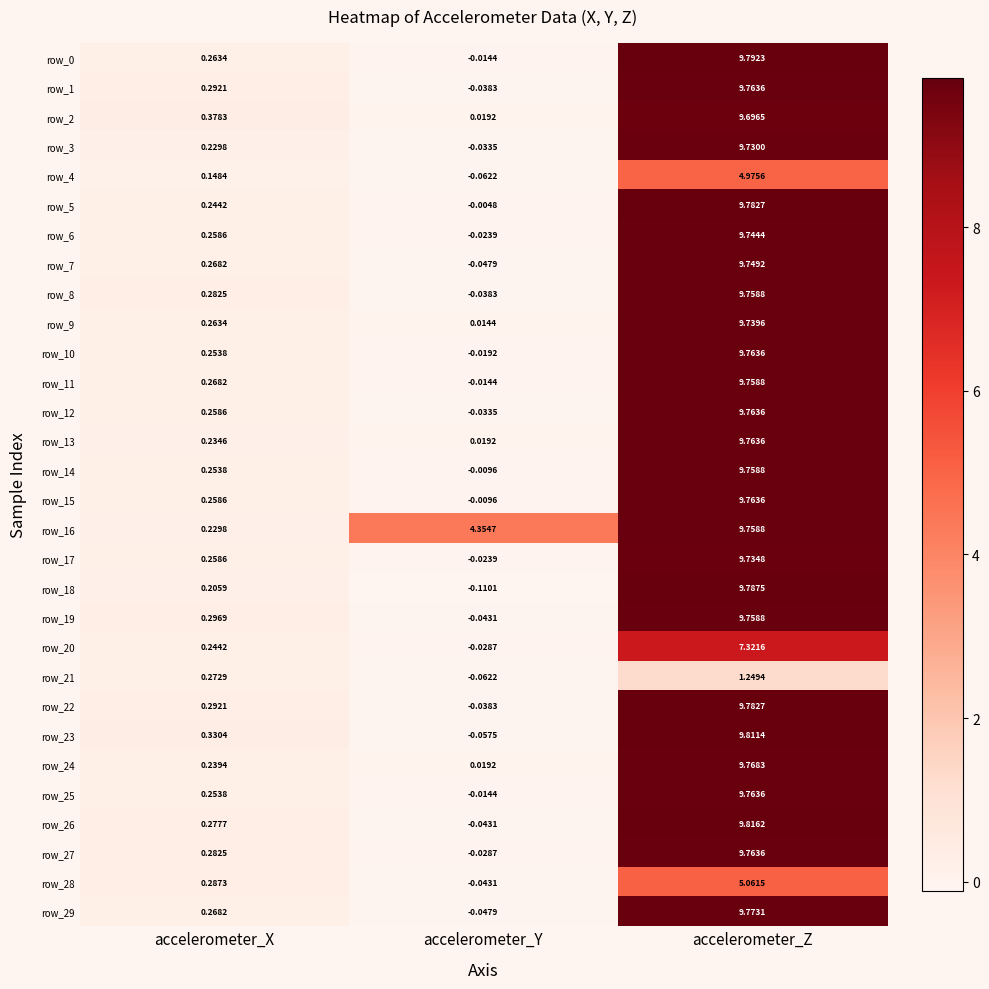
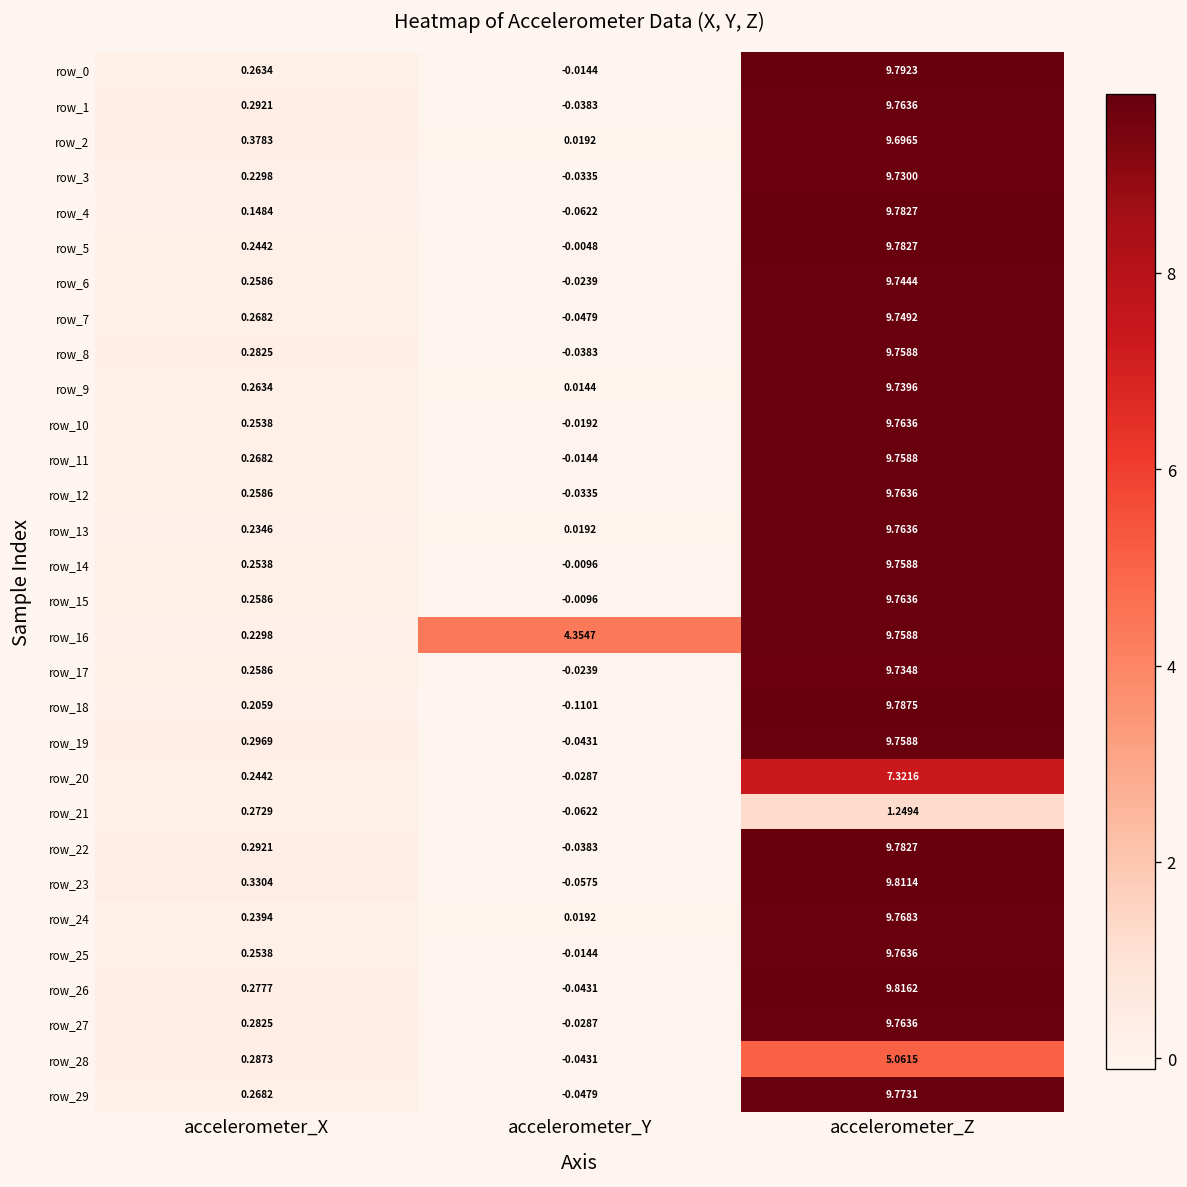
  {
    "row_0": {
      "accelerometer_X": 0.2634,
      "accelerometer_Y": -0.0144,
      "accelerometer_Z": 9.7923
    },
    "row_1": {
      "accelerometer_X": 0.2921,
      "accelerometer_Y": -0.0383,
      "accelerometer_Z": 9.7636
    },
    "row_2": {
      "accelerometer_X": 0.3783,
      "accelerometer_Y": 0.0192,
      "accelerometer_Z": 9.6965
    },
    "row_3": {
      "accelerometer_X": 0.2298,
      "accelerometer_Y": -0.0335,
      "accelerometer_Z": 9.7300
    },
    "row_4": {
      "accelerometer_X": 0.1484,
      "accelerometer_Y": -0.0622,
-     "accelerometer_Z": 4.9756
+     "accelerometer_Z": 9.7827
    },
    "row_5": {
      "accelerometer_X": 0.2442,
      "accelerometer_Y": -0.0048,
      "accelerometer_Z": 9.7827
    },
    "row_6": {
      "accelerometer_X": 0.2586,
      "accelerometer_Y": -0.0239,
      "accelerometer_Z": 9.7444
    },
    "row_7": {
      "accelerometer_X": 0.2682,
      "accelerometer_Y": -0.0479,
      "accelerometer_Z": 9.7492
    },
    "row_8": {
      "accelerometer_X": 0.2825,
      "accelerometer_Y": -0.0383,
      "accelerometer_Z": 9.7588
    },
    "row_9": {
      "accelerometer_X": 0.2634,
      "accelerometer_Y": 0.0144,
      "accelerometer_Z": 9.7396
    },
    "row_10": {
      "accelerometer_X": 0.2538,
      "accelerometer_Y": -0.0192,
      "accelerometer_Z": 9.7636
    },
    "row_11": {
      "accelerometer_X": 0.2682,
      "accelerometer_Y": -0.0144,
      "accelerometer_Z": 9.7588
    },
    "row_12": {
      "accelerometer_X": 0.2586,
      "accelerometer_Y": -0.0335,
      "accelerometer_Z": 9.7636
    },
    "row_13": {
      "accelerometer_X": 0.2346,
      "accelerometer_Y": 0.0192,
      "accelerometer_Z": 9.7636
    },
    "row_14": {
      "accelerometer_X": 0.2538,
      "accelerometer_Y": -0.0096,
      "accelerometer_Z": 9.7588
    },
    "row_15": {
      "accelerometer_X": 0.2586,
      "accelerometer_Y": -0.0096,
      "accelerometer_Z": 9.7636
    },
    "row_16": {
      "accelerometer_X": 0.2298,
      "accelerometer_Y": 4.3547,
      "accelerometer_Z": 9.7588
    },
    "row_17": {
      "accelerometer_X": 0.2586,
      "accelerometer_Y": -0.0239,
      "accelerometer_Z": 9.7348
    },
    "row_18": {
      "accelerometer_X": 0.2059,
      "accelerometer_Y": -0.1101,
      "accelerometer_Z": 9.7875
    },
    "row_19": {
      "accelerometer_X": 0.2969,
      "accelerometer_Y": -0.0431,
      "accelerometer_Z": 9.7588
    },
    "row_20": {
      "accelerometer_X": 0.2442,
      "accelerometer_Y": -0.0287,
      "accelerometer_Z": 7.3216
    },
    "row_21": {
      "accelerometer_X": 0.2729,
      "accelerometer_Y": -0.0622,
      "accelerometer_Z": 1.2494
    },
    "row_22": {
      "accelerometer_X": 0.2921,
      "accelerometer_Y": -0.0383,
      "accelerometer_Z": 9.7827
    },
    "row_23": {
      "accelerometer_X": 0.3304,
      "accelerometer_Y": -0.0575,
      "accelerometer_Z": 9.8114
    },
    "row_24": {
      "accelerometer_X": 0.2394,
      "accelerometer_Y": 0.0192,
      "accelerometer_Z": 9.7683
    },
    "row_25": {
      "accelerometer_X": 0.2538,
      "accelerometer_Y": -0.0144,
      "accelerometer_Z": 9.7636
    },
    "row_26": {
      "accelerometer_X": 0.2777,
      "accelerometer_Y": -0.0431,
      "accelerometer_Z": 9.8162
    },
    "row_27": {
      "accelerometer_X": 0.2825,
      "accelerometer_Y": -0.0287,
      "accelerometer_Z": 9.7636
    },
    "row_28": {
      "accelerometer_X": 0.2873,
      "accelerometer_Y": -0.0431,
      "accelerometer_Z": 5.0615
    },
    "row_29": {
      "accelerometer_X": 0.2682,
      "accelerometer_Y": -0.0479,
      "accelerometer_Z": 9.7731
    }
  }
